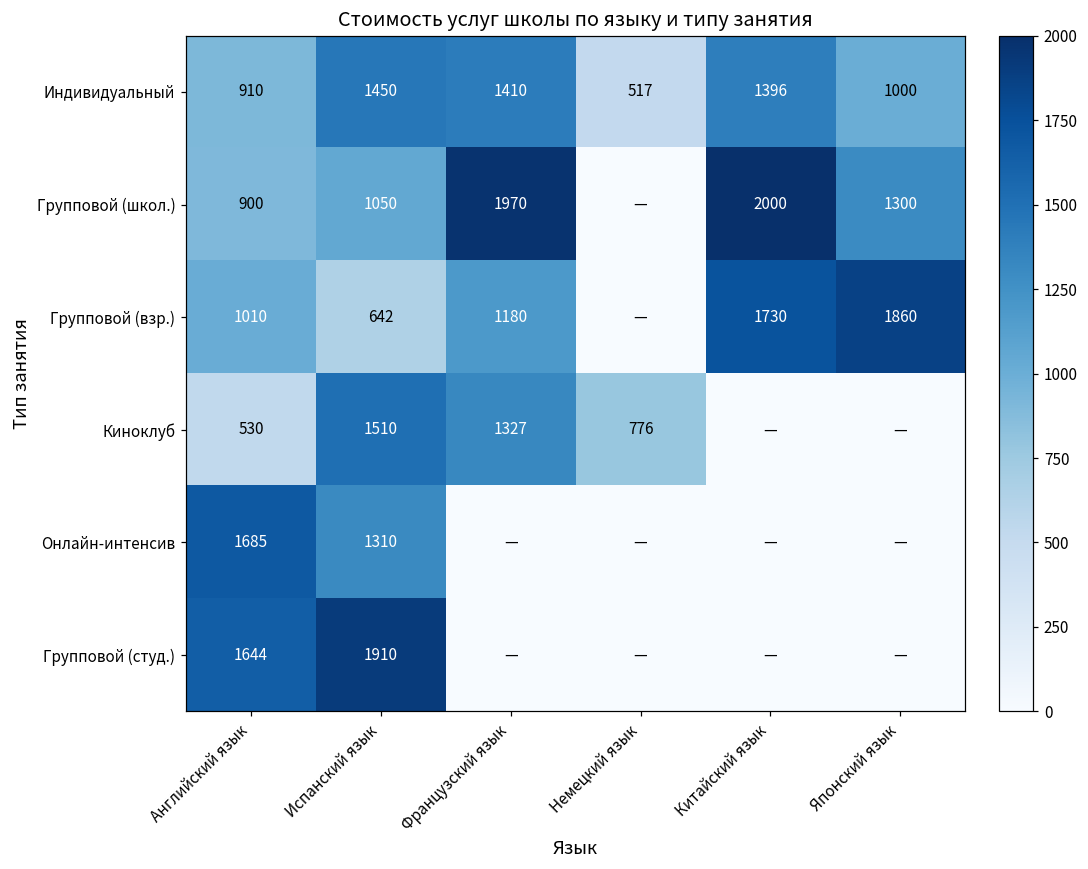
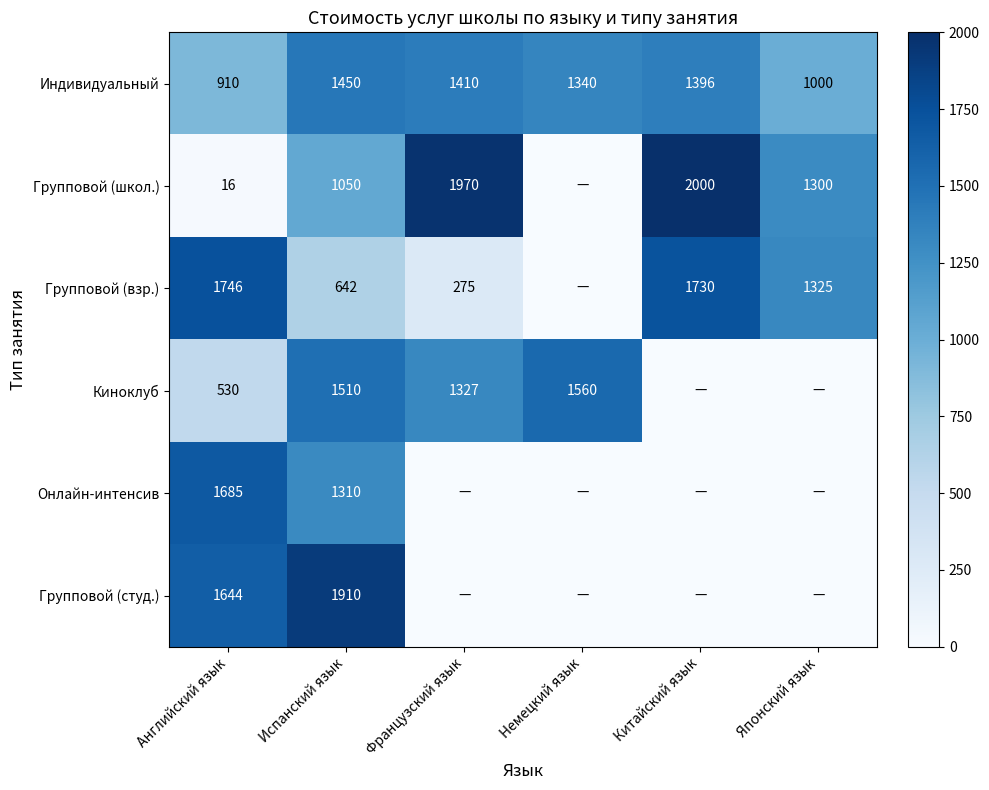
  {
    "Индивидуальный": {
      "Английский язык": 910,
      "Испанский язык": 1450,
      "Французский язык": 1410,
-     "Немецкий язык": 517,
+     "Немецкий язык": 1340,
      "Китайский язык": 1396,
      "Японский язык": 1000
    },
    "Групповой (школ.)": {
-     "Английский язык": 900,
+     "Английский язык": 16,
      "Испанский язык": 1050,
      "Французский язык": 1970,
      "Китайский язык": 2000,
      "Японский язык": 1300
    },
    "Групповой (взр.)": {
-     "Английский язык": 1010,
+     "Английский язык": 1746,
      "Испанский язык": 642,
-     "Французский язык": 1180,
+     "Французский язык": 275,
      "Китайский язык": 1730,
-     "Японский язык": 1860
+     "Японский язык": 1325
    },
    "Киноклуб": {
      "Английский язык": 530,
      "Испанский язык": 1510,
      "Французский язык": 1327,
-     "Немецкий язык": 776
+     "Немецкий язык": 1560
    },
    "Онлайн-интенсив": {
      "Английский язык": 1685,
      "Испанский язык": 1310
    },
    "Групповой (студ.)": {
      "Английский язык": 1644,
      "Испанский язык": 1910
    }
  }
